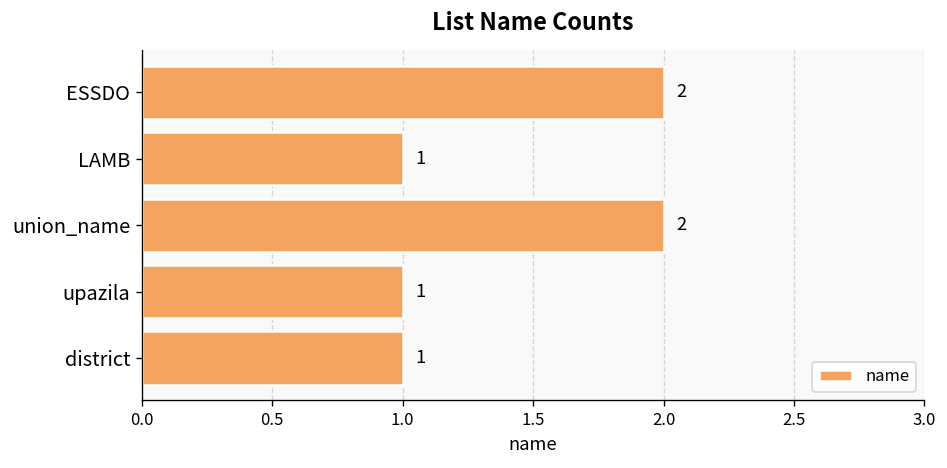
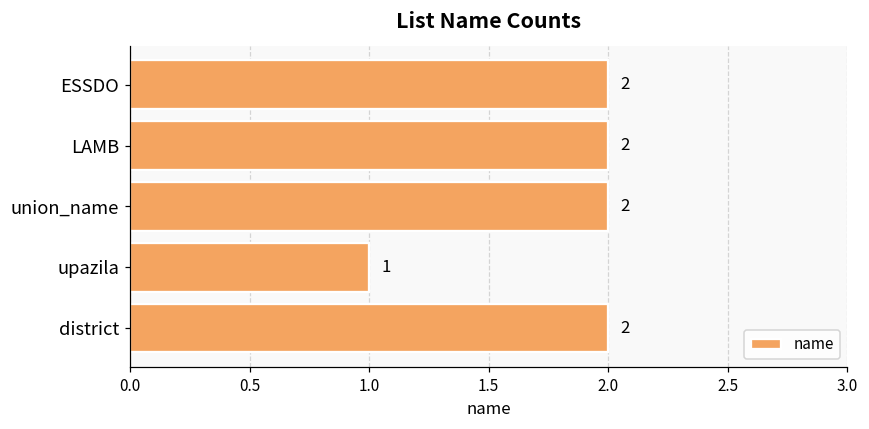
  {
    "ESSDO": 2,
-   "LAMB": 1,
+   "LAMB": 2,
    "union_name": 2,
    "upazila": 1,
-   "district": 1
+   "district": 2
  }
